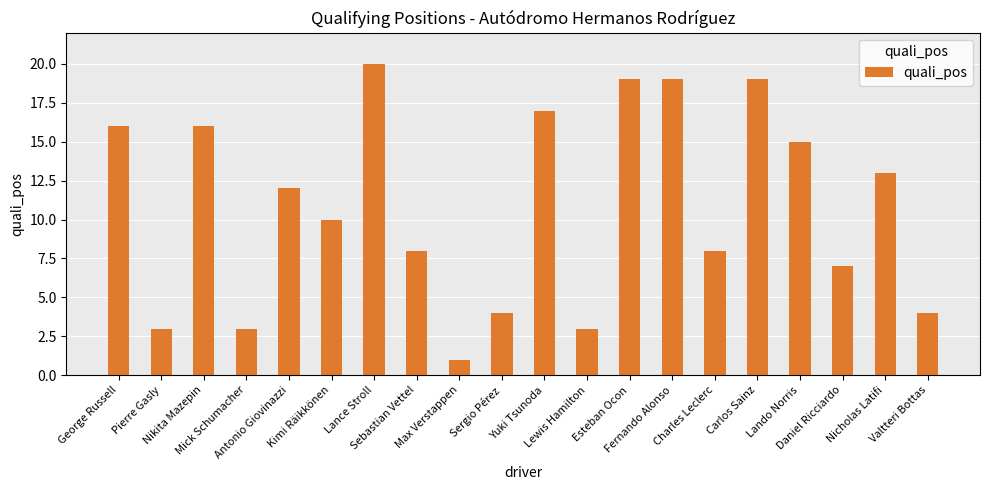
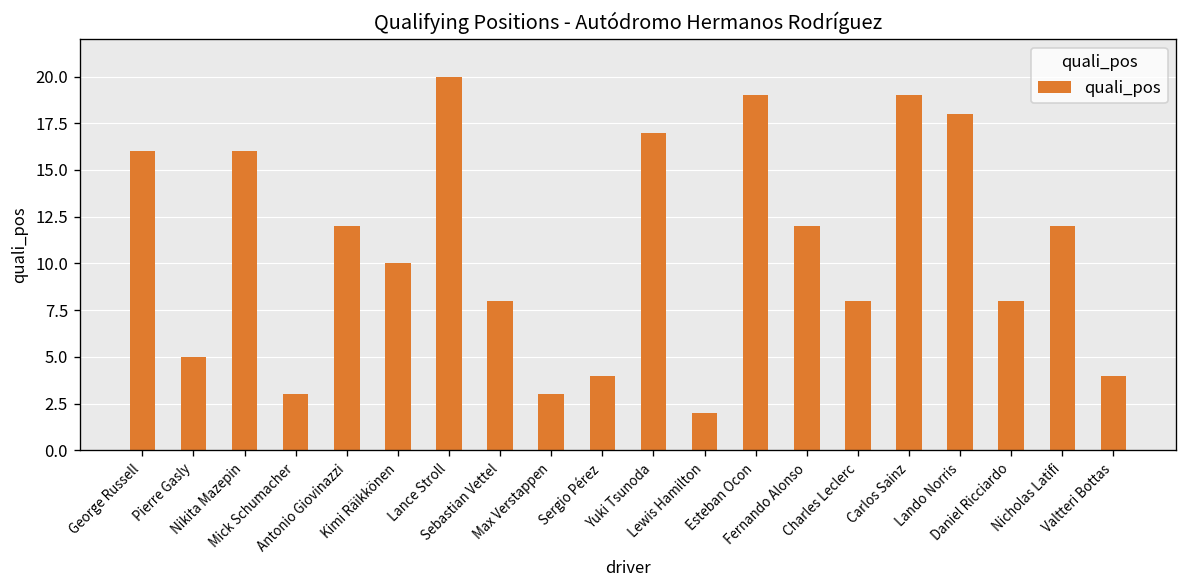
  {
    "George Russell": 16,
-   "Pierre Gasly": 3,
+   "Pierre Gasly": 5,
    "Nikita Mazepin": 16,
    "Mick Schumacher": 3,
    "Antonio Giovinazzi": 12,
    "Kimi Räikkönen": 10,
    "Lance Stroll": 20,
    "Sebastian Vettel": 8,
-   "Max Verstappen": 1,
+   "Max Verstappen": 3,
    "Sergio Pérez": 4,
    "Yuki Tsunoda": 17,
-   "Lewis Hamilton": 3,
+   "Lewis Hamilton": 2,
    "Esteban Ocon": 19,
-   "Fernando Alonso": 19,
+   "Fernando Alonso": 12,
    "Charles Leclerc": 8,
    "Carlos Sainz": 19,
-   "Lando Norris": 15,
-   "Daniel Ricciardo": 7,
-   "Nicholas Latifi": 13,
+   "Lando Norris": 18,
+   "Daniel Ricciardo": 8,
+   "Nicholas Latifi": 12,
    "Valtteri Bottas": 4
  }
